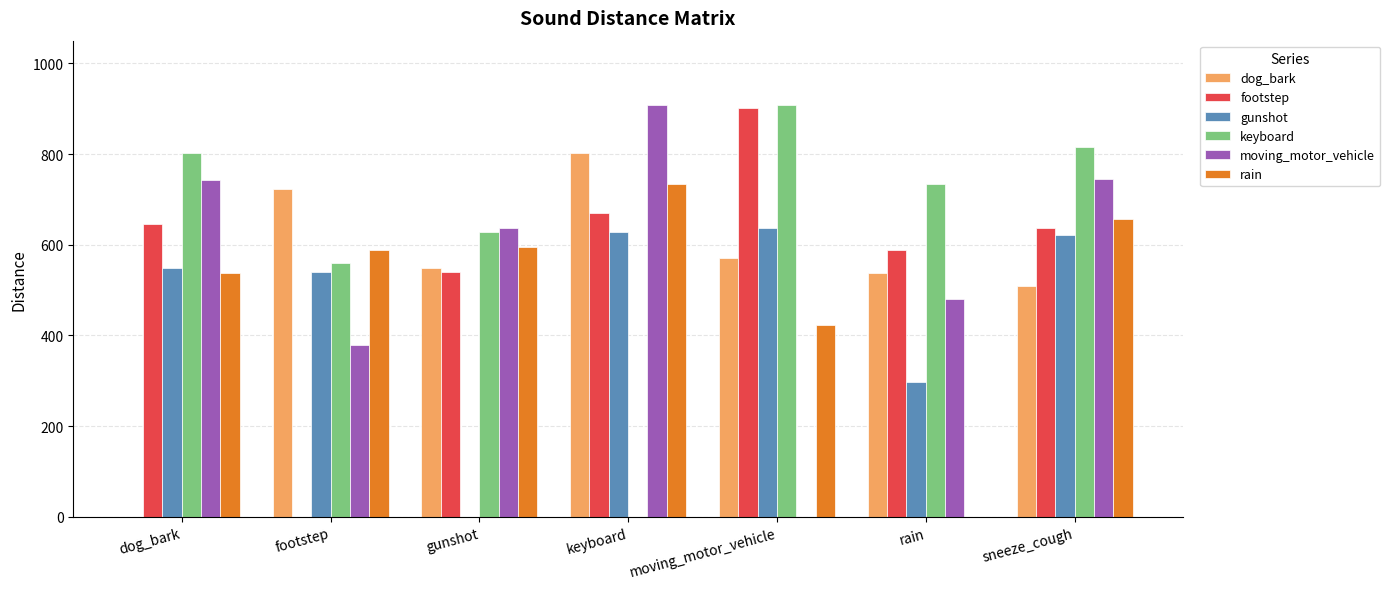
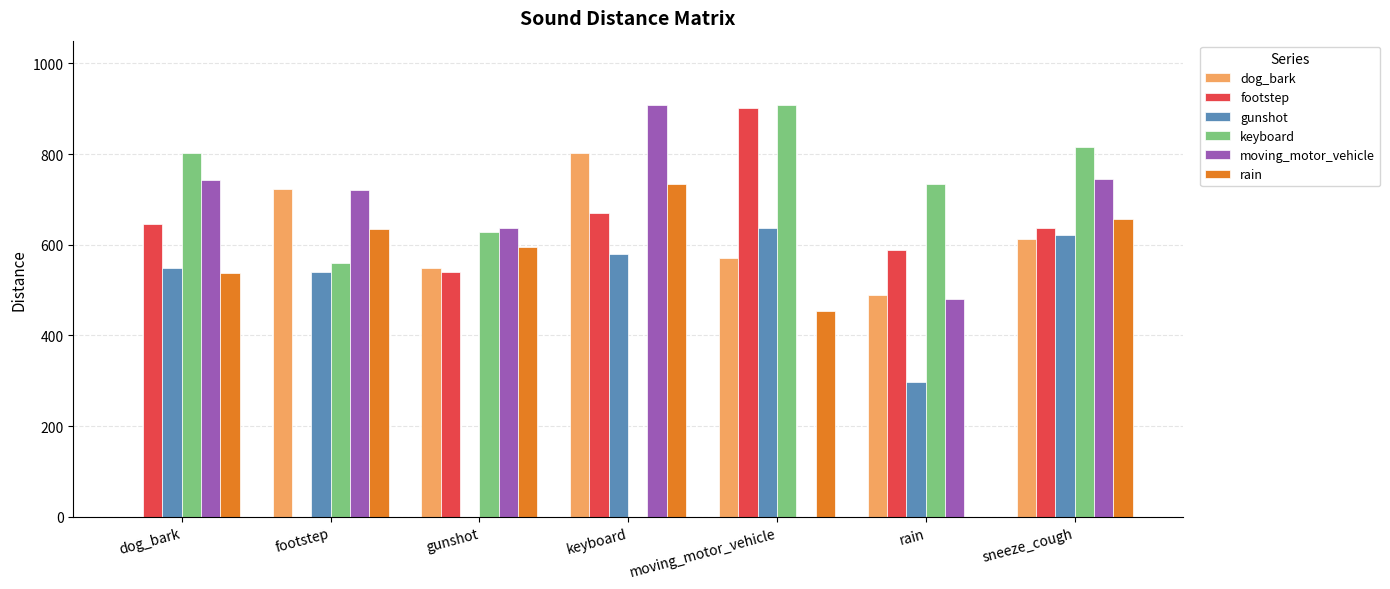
  {
    "dog_bark": {
      "dog_bark": 0,
      "footstep": 720,
      "gunshot": 550,
      "keyboard": 800,
      "moving_motor_vehicle": 570,
-     "rain": 540,
-     "sneeze_cough": 510
+     "rain": 490,
+     "sneeze_cough": 610
    },
    "footstep": {
      "dog_bark": 650,
      "footstep": 0,
      "gunshot": 540,
      "keyboard": 670,
      "moving_motor_vehicle": 900,
      "rain": 590,
      "sneeze_cough": 640
    },
    "gunshot": {
      "dog_bark": 550,
      "footstep": 540,
      "gunshot": 0,
-     "keyboard": 630,
+     "keyboard": 580,
      "moving_motor_vehicle": 640,
      "rain": 300,
      "sneeze_cough": 620
    },
    "keyboard": {
      "dog_bark": 800,
      "footstep": 560,
      "gunshot": 630,
      "keyboard": 0,
      "moving_motor_vehicle": 910,
      "rain": 730,
      "sneeze_cough": 820
    },
    "moving_motor_vehicle": {
      "dog_bark": 740,
-     "footstep": 380,
+     "footstep": 720,
      "gunshot": 640,
      "keyboard": 910,
      "moving_motor_vehicle": 0,
      "rain": 480,
      "sneeze_cough": 740
    },
    "rain": {
      "dog_bark": 540,
-     "footstep": 590,
+     "footstep": 630,
      "gunshot": 590,
      "keyboard": 730,
-     "moving_motor_vehicle": 420,
+     "moving_motor_vehicle": 450,
      "rain": 0,
      "sneeze_cough": 660
    }
  }
